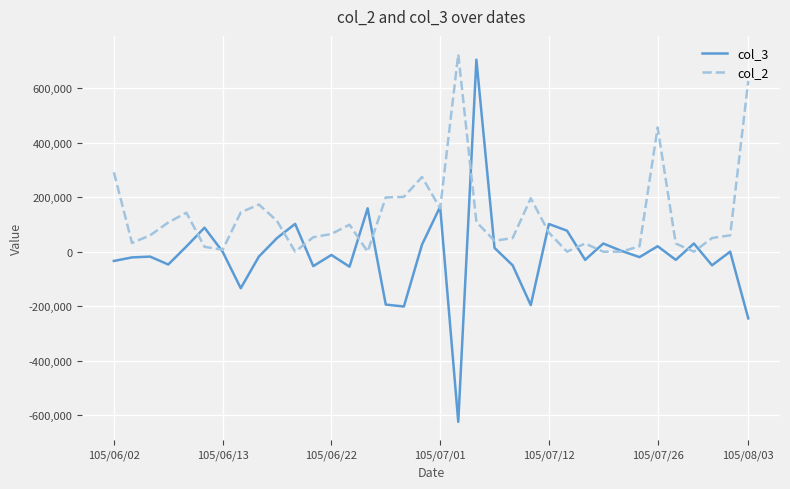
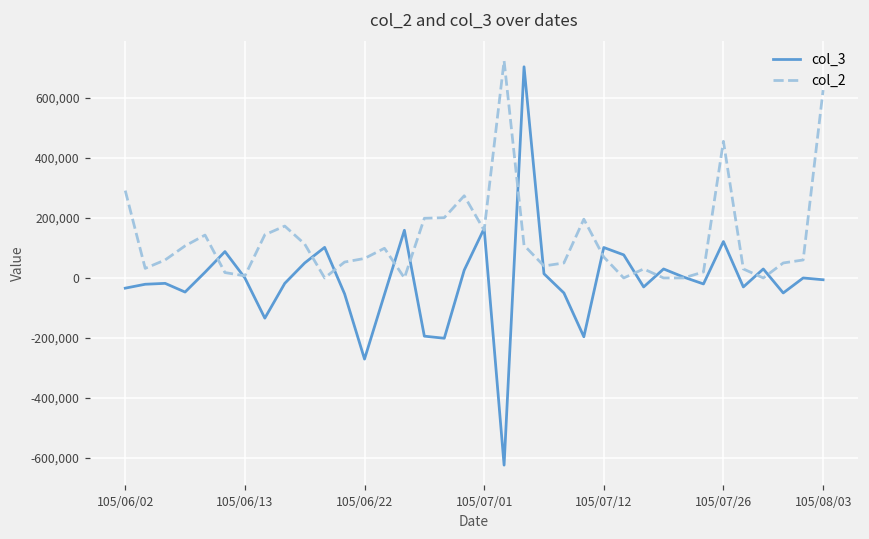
  {
    "col_3": {
      "105/06/02": "-30,000",
-     "105/06/22": "-10,000",
+     "105/06/22": "-270,000",
      "105/07/12": "100,000",
-     "105/07/26": "20,000",
-     "105/08/03": "-240,000"
+     "105/07/26": "120,000",
+     "105/08/03": "-10,000"
    },
    "col_2": {
      "105/06/02": "290,000",
      "105/06/22": "70,000",
      "105/07/12": "70,000",
      "105/07/26": "460,000",
      "105/08/03": "630,000"
    }
  }
